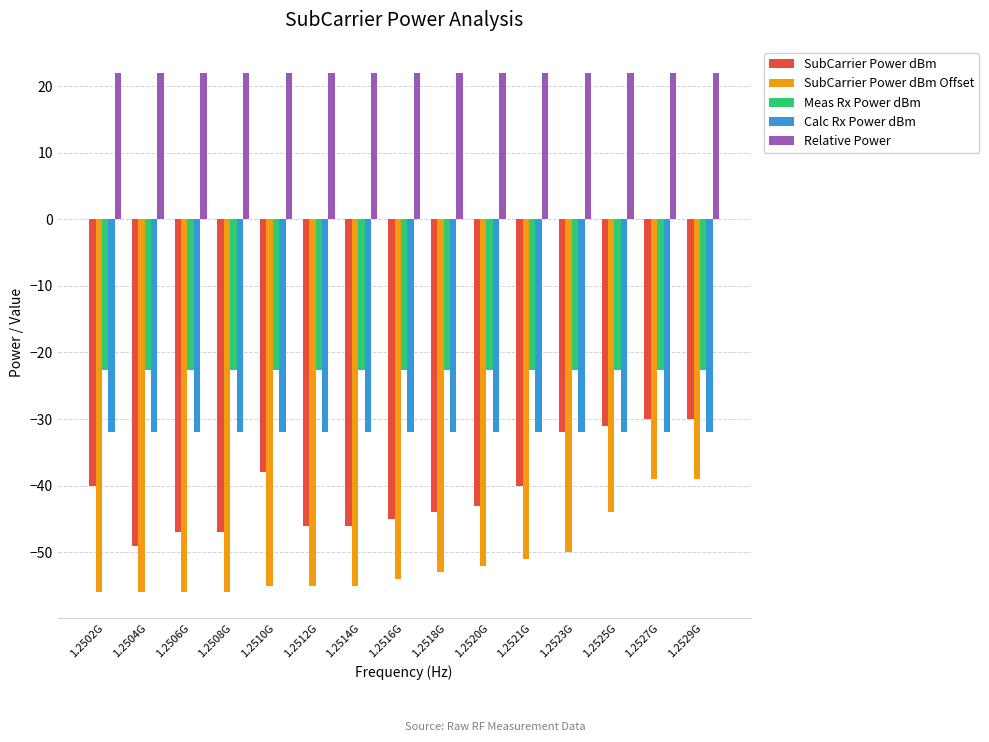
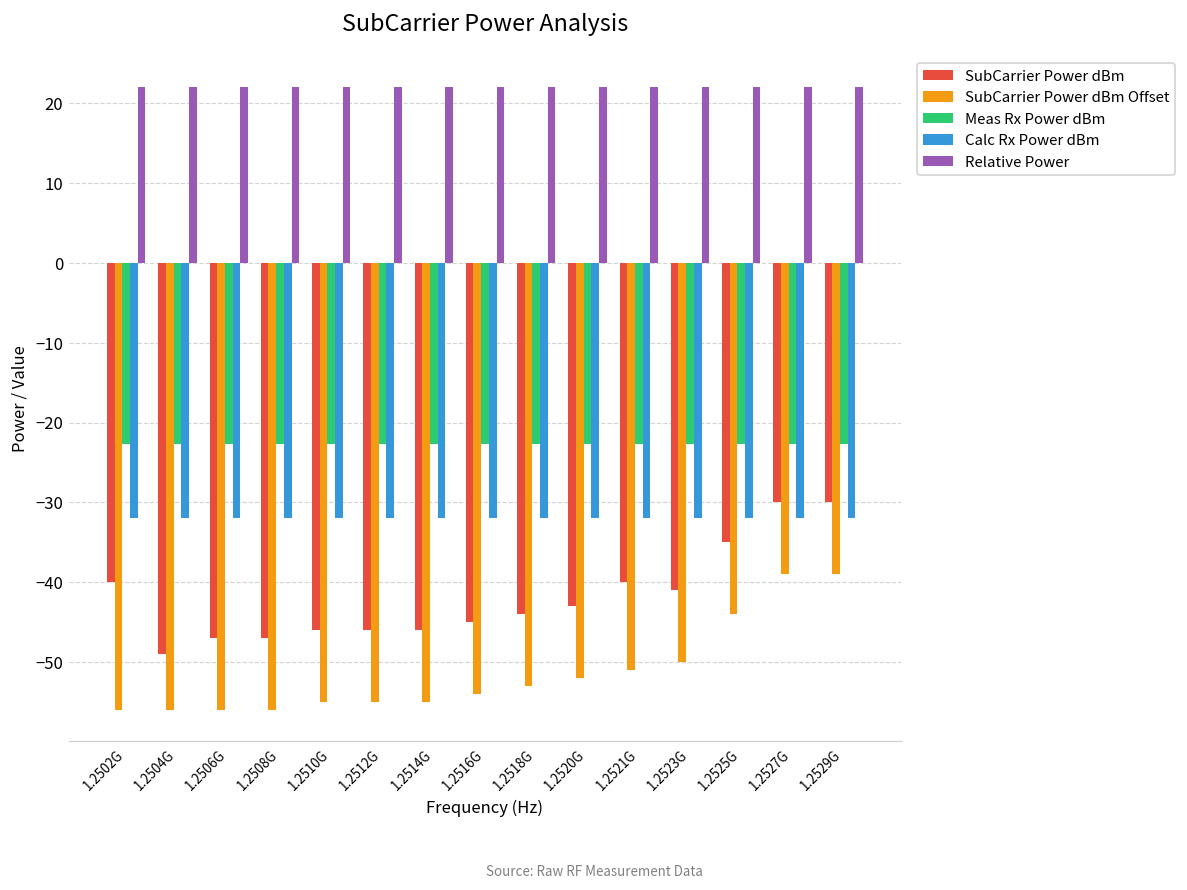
  {
    "SubCarrier Power dBm": {
      "1.2502G": -40,
      "1.2504G": -49,
      "1.2506G": -47,
      "1.2508G": -47,
-     "1.2510G": -38,
+     "1.2510G": -46,
      "1.2512G": -46,
      "1.2514G": -46,
      "1.2516G": -45,
      "1.2518G": -44,
      "1.2520G": -43,
      "1.2521G": -40,
-     "1.2523G": -32,
-     "1.2525G": -31,
+     "1.2523G": -41,
+     "1.2525G": -35,
      "1.2527G": -30,
      "1.2529G": -30
    },
    "SubCarrier Power dBm Offset": {
      "1.2502G": -56,
      "1.2504G": -56,
      "1.2506G": -56,
      "1.2508G": -56,
      "1.2510G": -55,
      "1.2512G": -55,
      "1.2514G": -55,
      "1.2516G": -54,
      "1.2518G": -53,
      "1.2520G": -52,
      "1.2521G": -51,
      "1.2523G": -50,
      "1.2525G": -44,
      "1.2527G": -39,
      "1.2529G": -39
    },
    "Meas Rx Power dBm": {
      "1.2502G": -23,
      "1.2504G": -23,
      "1.2506G": -23,
      "1.2508G": -23,
      "1.2510G": -23,
      "1.2512G": -23,
      "1.2514G": -23,
      "1.2516G": -23,
      "1.2518G": -23,
      "1.2520G": -23,
      "1.2521G": -23,
      "1.2523G": -23,
      "1.2525G": -23,
      "1.2527G": -23,
      "1.2529G": -23
    },
    "Calc Rx Power dBm": {
      "1.2502G": -32,
      "1.2504G": -32,
      "1.2506G": -32,
      "1.2508G": -32,
      "1.2510G": -32,
      "1.2512G": -32,
      "1.2514G": -32,
      "1.2516G": -32,
      "1.2518G": -32,
      "1.2520G": -32,
      "1.2521G": -32,
      "1.2523G": -32,
      "1.2525G": -32,
      "1.2527G": -32,
      "1.2529G": -32
    },
    "Relative Power": {
      "1.2502G": 22,
      "1.2504G": 22,
      "1.2506G": 22,
      "1.2508G": 22,
      "1.2510G": 22,
      "1.2512G": 22,
      "1.2514G": 22,
      "1.2516G": 22,
      "1.2518G": 22,
      "1.2520G": 22,
      "1.2521G": 22,
      "1.2523G": 22,
      "1.2525G": 22,
      "1.2527G": 22,
      "1.2529G": 22
    }
  }
